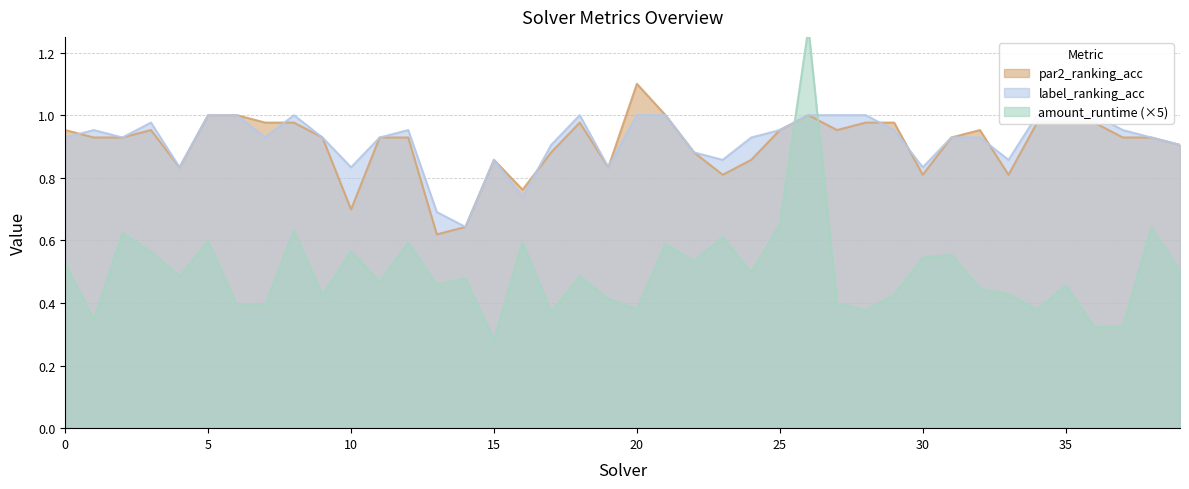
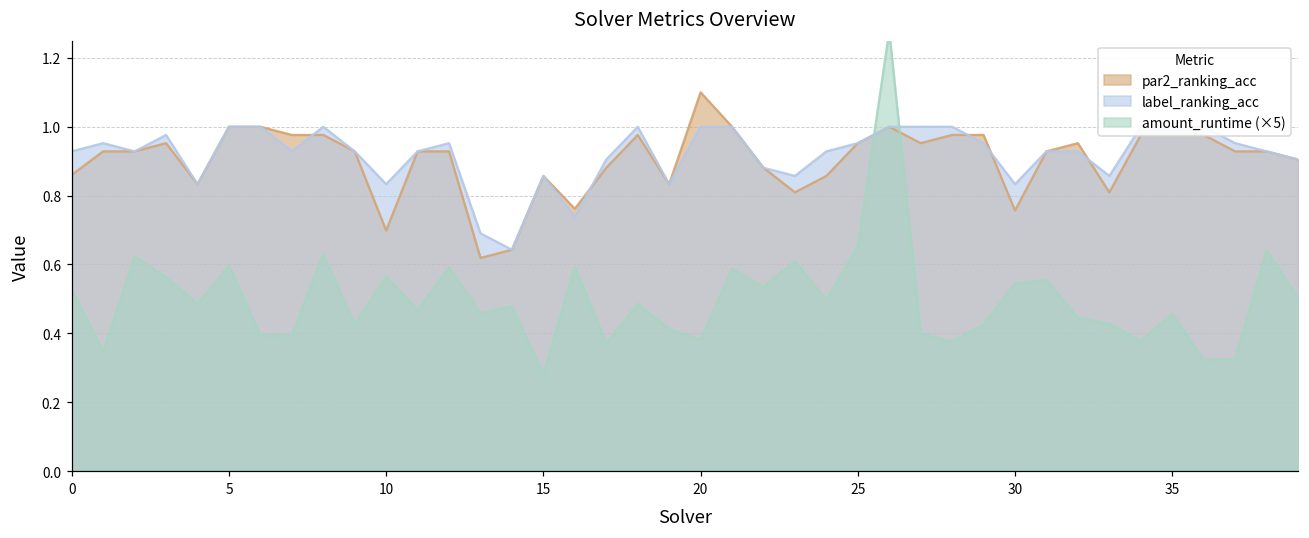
  {
    "par2_ranking_acc": {
-     "0": 0.95,
+     "0": 0.86,
      "10": 0.70,
      "20": 1.10,
-     "30": 0.81
+     "30": 0.76
    }
  }
